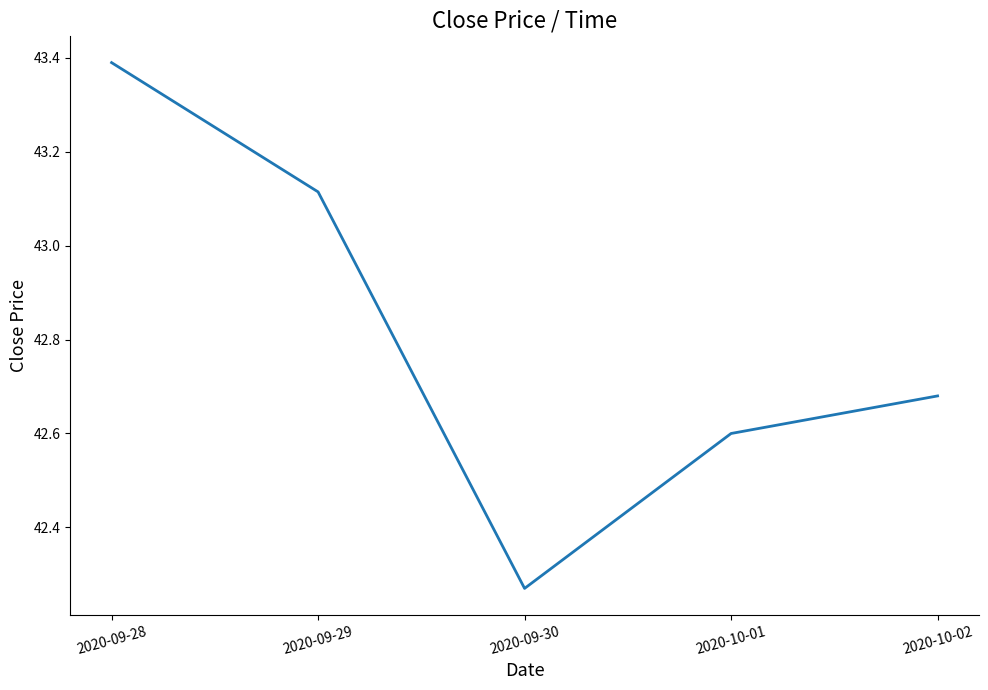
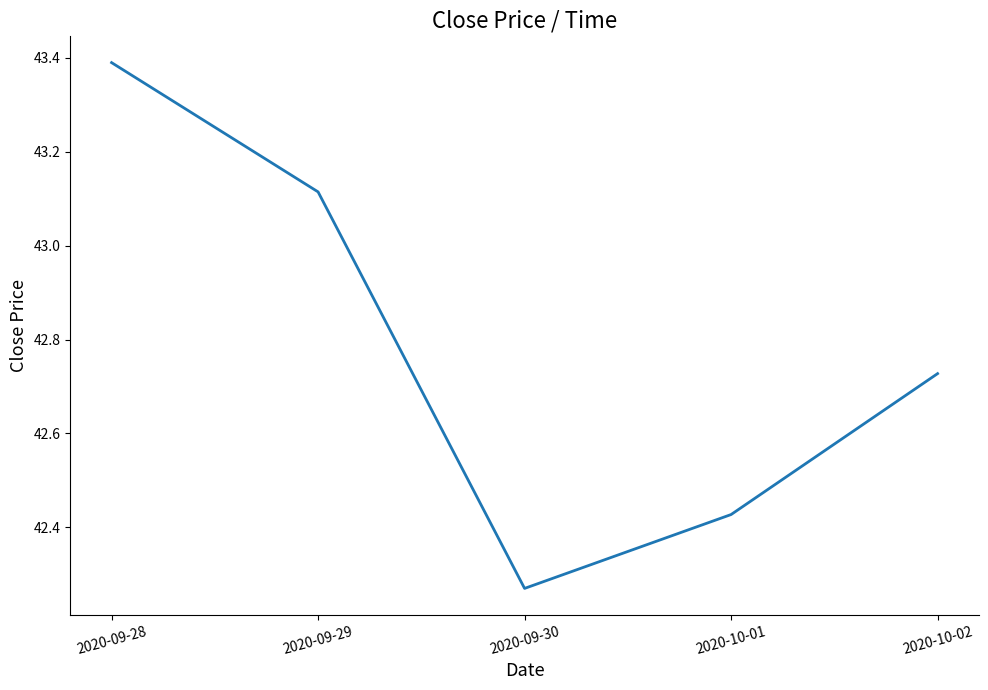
  {
    "2020-09-28": 43.39,
    "2020-09-29": 43.11,
    "2020-09-30": 42.27,
-   "2020-10-01": 42.60,
-   "2020-10-02": 42.68
+   "2020-10-01": 42.43,
+   "2020-10-02": 42.73
  }
